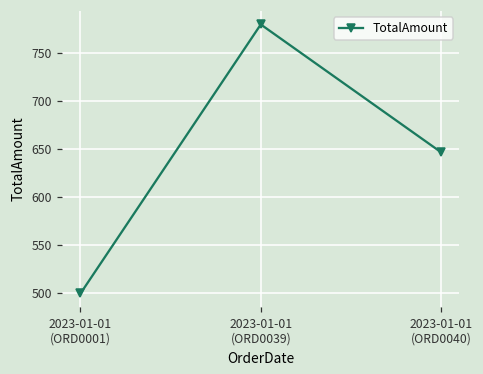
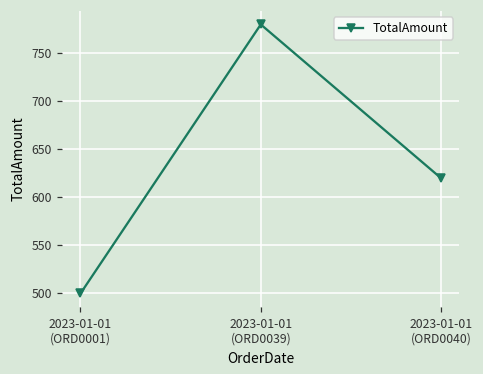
  {
    "2023-01-01 (ORD0001)": 500,
    "2023-01-01 (ORD0039)": 780,
-   "2023-01-01 (ORD0040)": 650
+   "2023-01-01 (ORD0040)": 620
  }
